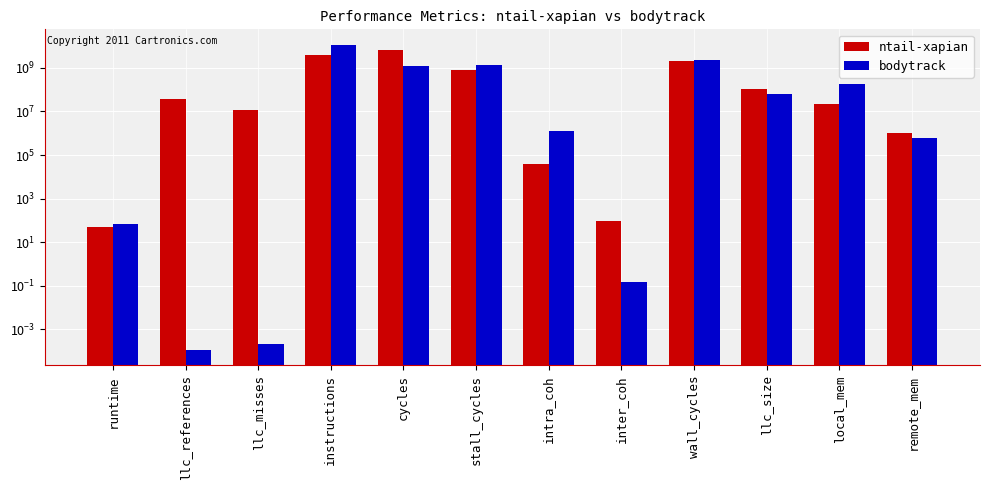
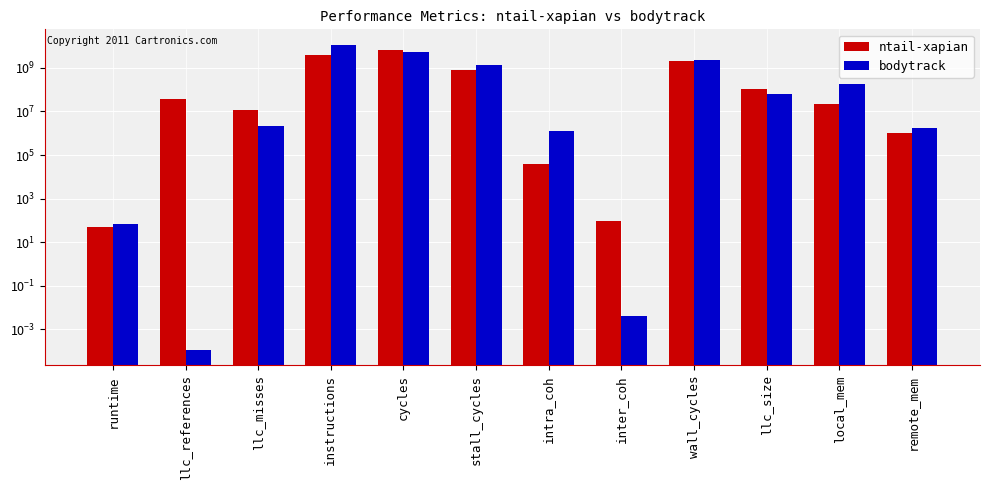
  {
    "ntail-xapian": {
      "runtime": 50,
      "llc_references": 40000000,
      "llc_misses": 10000000,
      "instructions": 4000000000,
      "cycles": 6000000000,
      "stall_cycles": 800000000,
      "intra_coh": 40000,
      "inter_coh": 90,
      "wall_cycles": 2000000000,
      "llc_size": 100000000,
      "local_mem": 20000000,
      "remote_mem": 1000000
    },
    "bodytrack": {
      "runtime": 70,
      "llc_references": 0.0001,
-     "llc_misses": 0.0002,
+     "llc_misses": 2000000,
      "instructions": 10000000000,
-     "cycles": 1000000000,
+     "cycles": 5000000000,
      "stall_cycles": 1000000000,
      "intra_coh": 1000000,
-     "inter_coh": 0.1,
+     "inter_coh": 0.004,
      "wall_cycles": 2000000000,
      "llc_size": 60000000,
      "local_mem": 200000000,
-     "remote_mem": 600000
+     "remote_mem": 2000000
    }
  }
